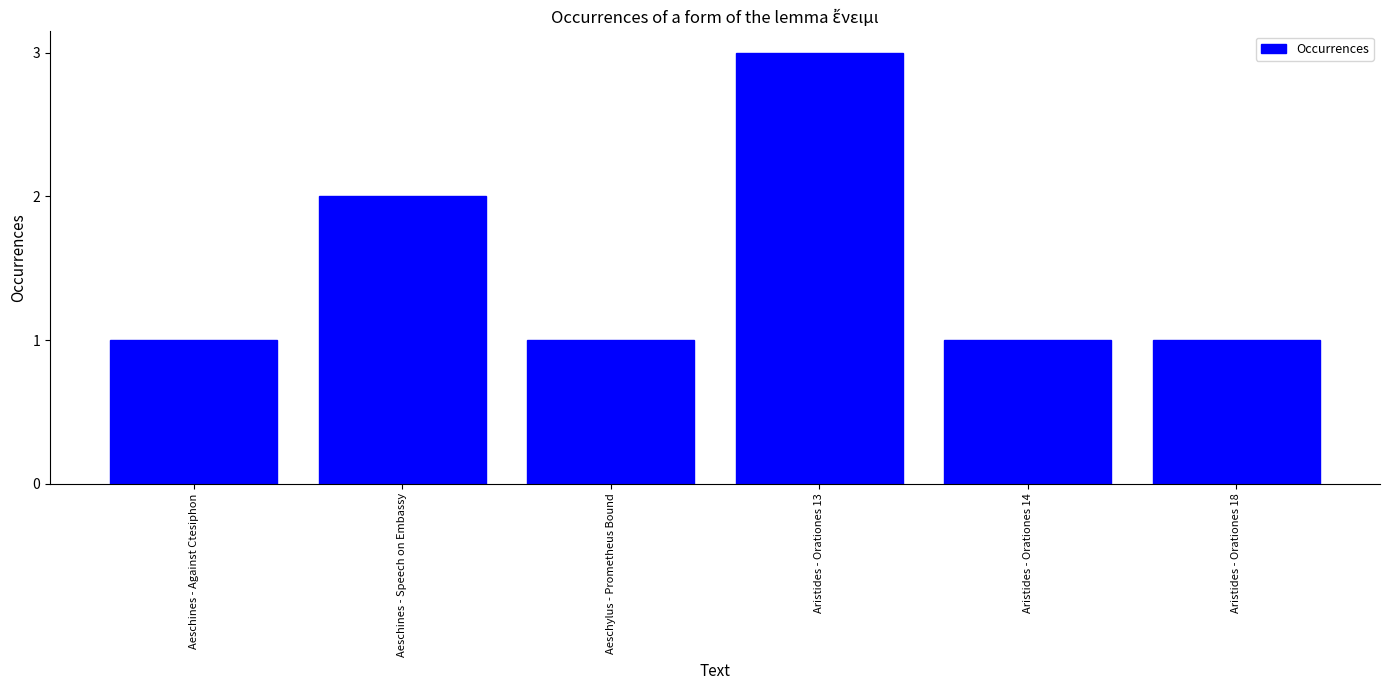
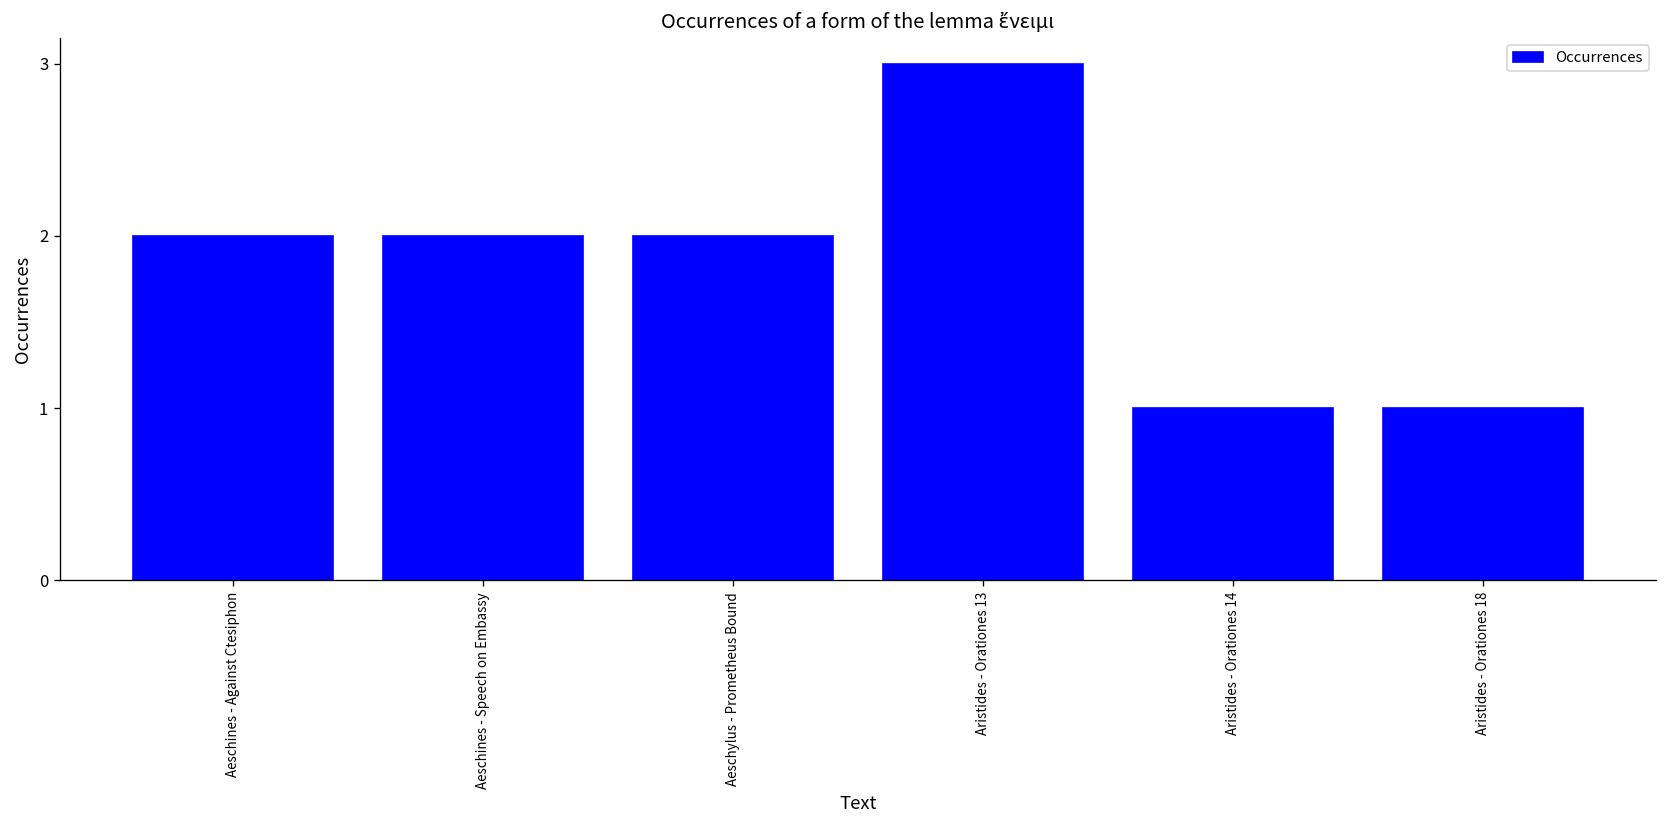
  {
-   "Aeschines - Against Ctesiphon": 1,
+   "Aeschines - Against Ctesiphon": 2,
    "Aeschines - Speech on Embassy": 2,
-   "Aeschylus - Prometheus Bound": 1,
+   "Aeschylus - Prometheus Bound": 2,
    "Aristides - Orationes 13": 3,
    "Aristides - Orationes 14": 1,
    "Aristides - Orationes 18": 1
  }
